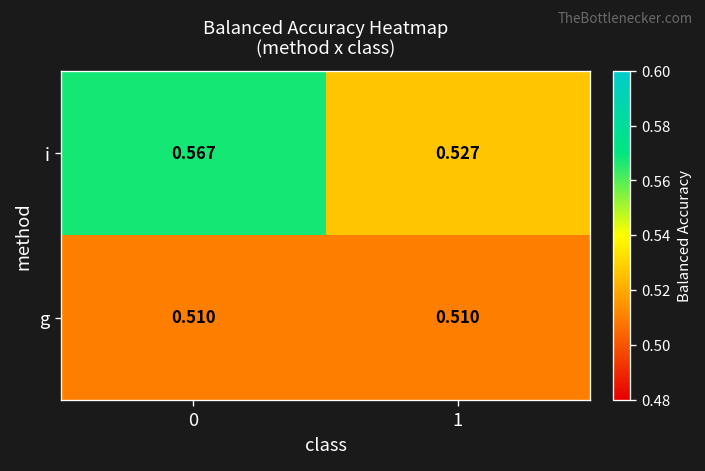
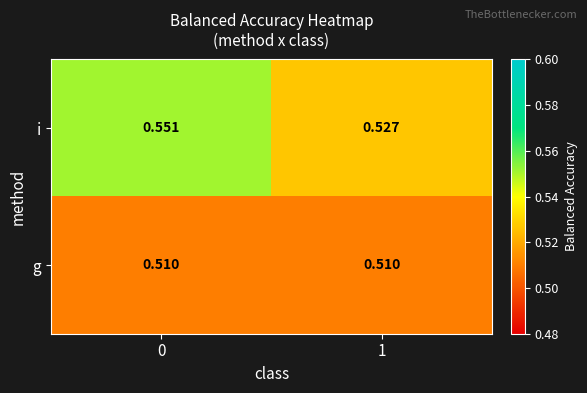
  {
    "i": {
-     "0": 0.567,
+     "0": 0.551,
      "1": 0.527
    },
    "g": {
      "0": 0.510,
      "1": 0.510
    }
  }
